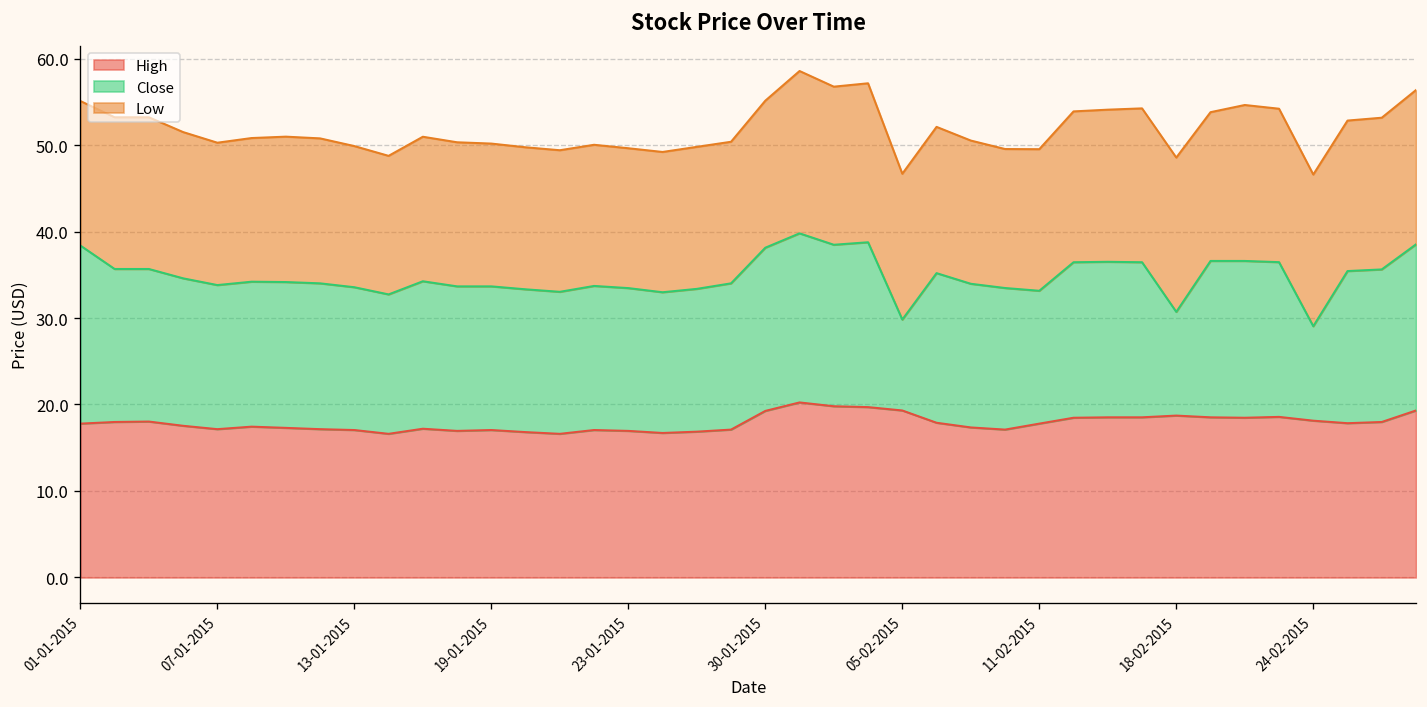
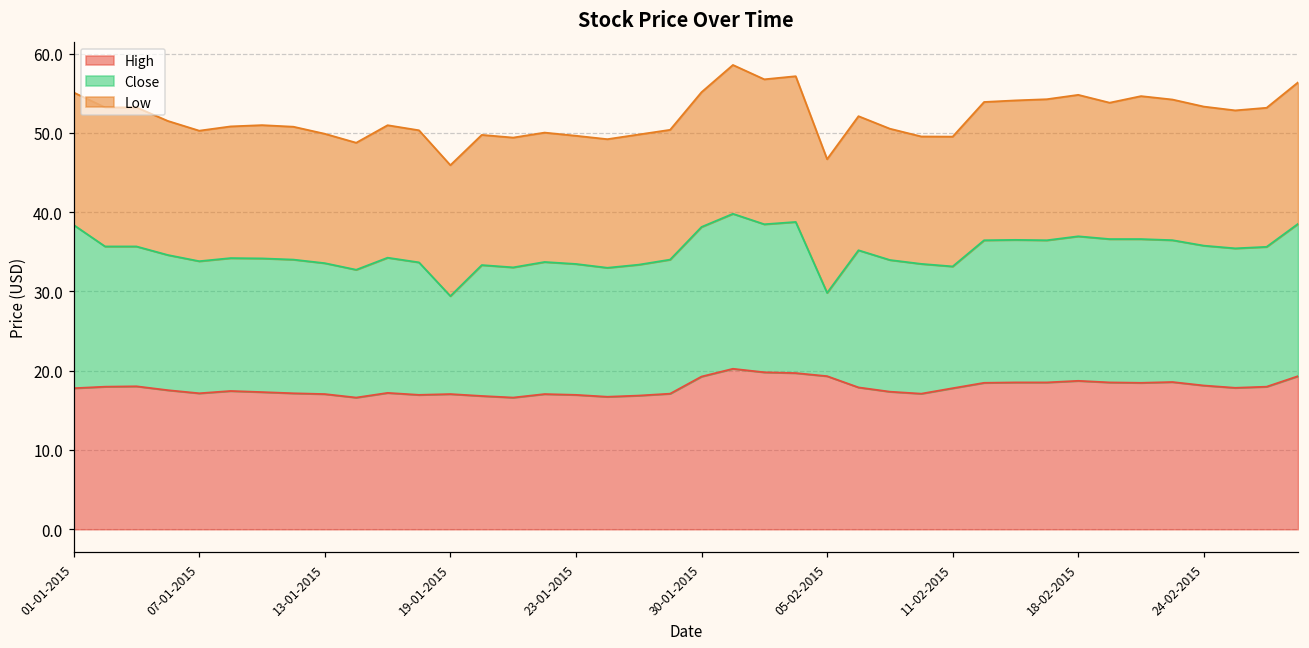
  {
    "Close": {
      "01-01-2015": 21,
      "07-01-2015": 17,
      "13-01-2015": 17,
-     "19-01-2015": 17,
+     "19-01-2015": 12,
      "23-01-2015": 17,
      "30-01-2015": 19,
      "05-02-2015": 11,
      "11-02-2015": 15,
-     "18-02-2015": 12,
-     "24-02-2015": 11
+     "18-02-2015": 18,
+     "24-02-2015": 18
    }
  }
